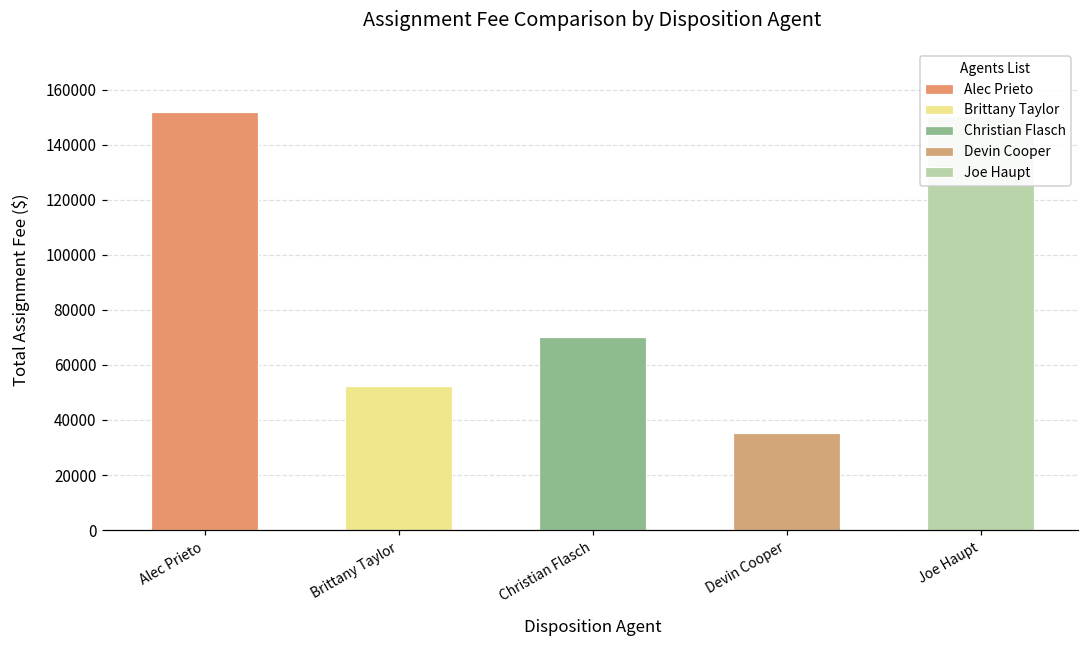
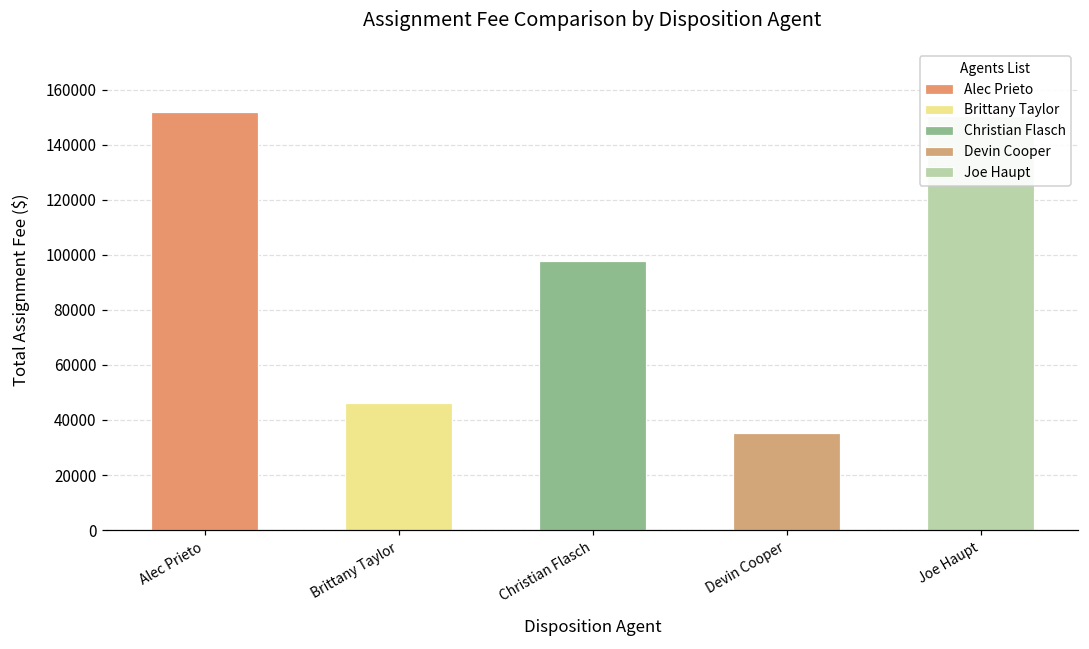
  {
    "Alec Prieto": 152000,
-   "Brittany Taylor": 53000,
-   "Christian Flasch": 70000,
+   "Brittany Taylor": 46000,
+   "Christian Flasch": 98000,
    "Devin Cooper": 35000
  }
